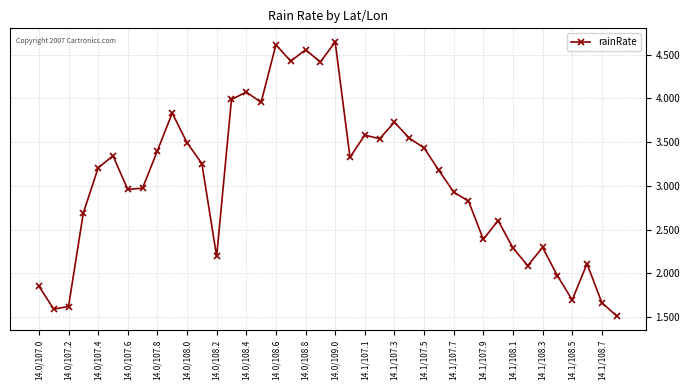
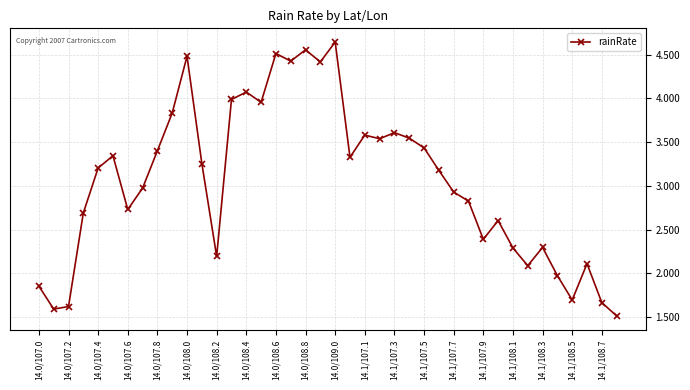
  {
    "14.0/107.0": 1.9,
    "14.0/107.2": 1.6,
    "14.0/107.4": 3.2,
-   "14.0/107.6": 3.0,
+   "14.0/107.6": 2.7,
    "14.0/107.8": 3.4,
-   "14.0/108.0": 3.5,
+   "14.0/108.0": 4.5,
    "14.0/108.2": 2.2,
    "14.0/108.4": 4.1,
-   "14.0/108.6": 4.6,
+   "14.0/108.6": 4.5,
    "14.0/108.8": 4.6,
    "14.0/109.0": 4.6,
    "14.1/107.1": 3.6,
-   "14.1/107.3": 3.7,
+   "14.1/107.3": 3.6,
    "14.1/107.5": 3.4,
    "14.1/107.7": 2.9,
    "14.1/107.9": 2.4,
    "14.1/108.1": 2.3,
    "14.1/108.3": 2.3,
    "14.1/108.5": 1.7,
    "14.1/108.7": 1.7
  }
